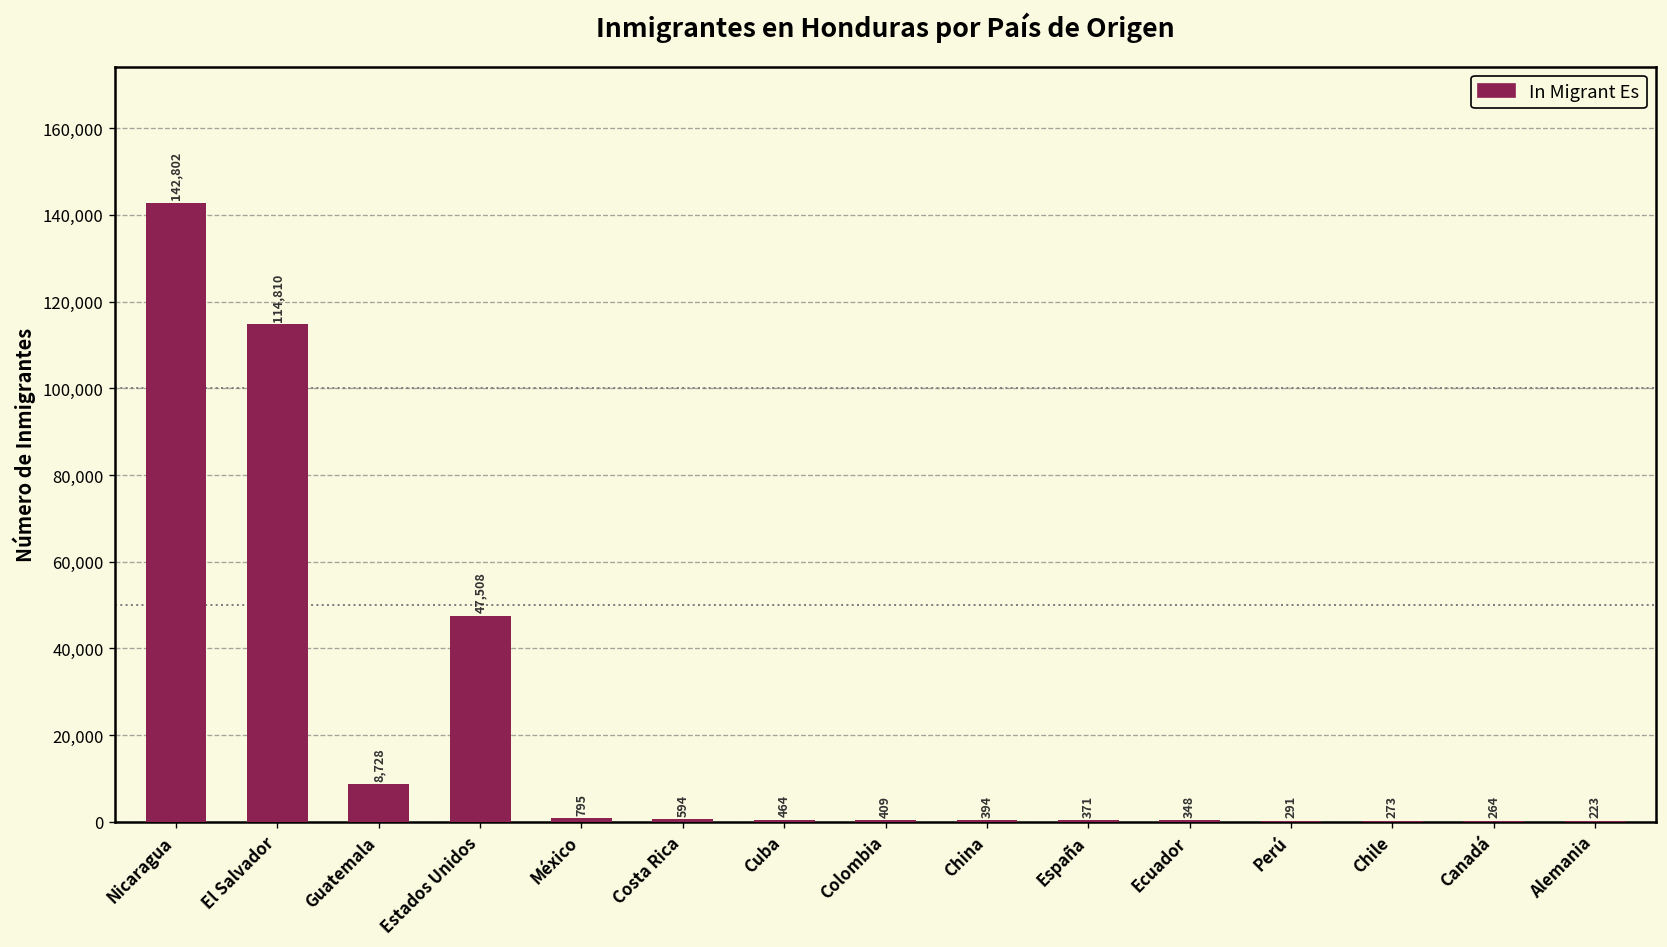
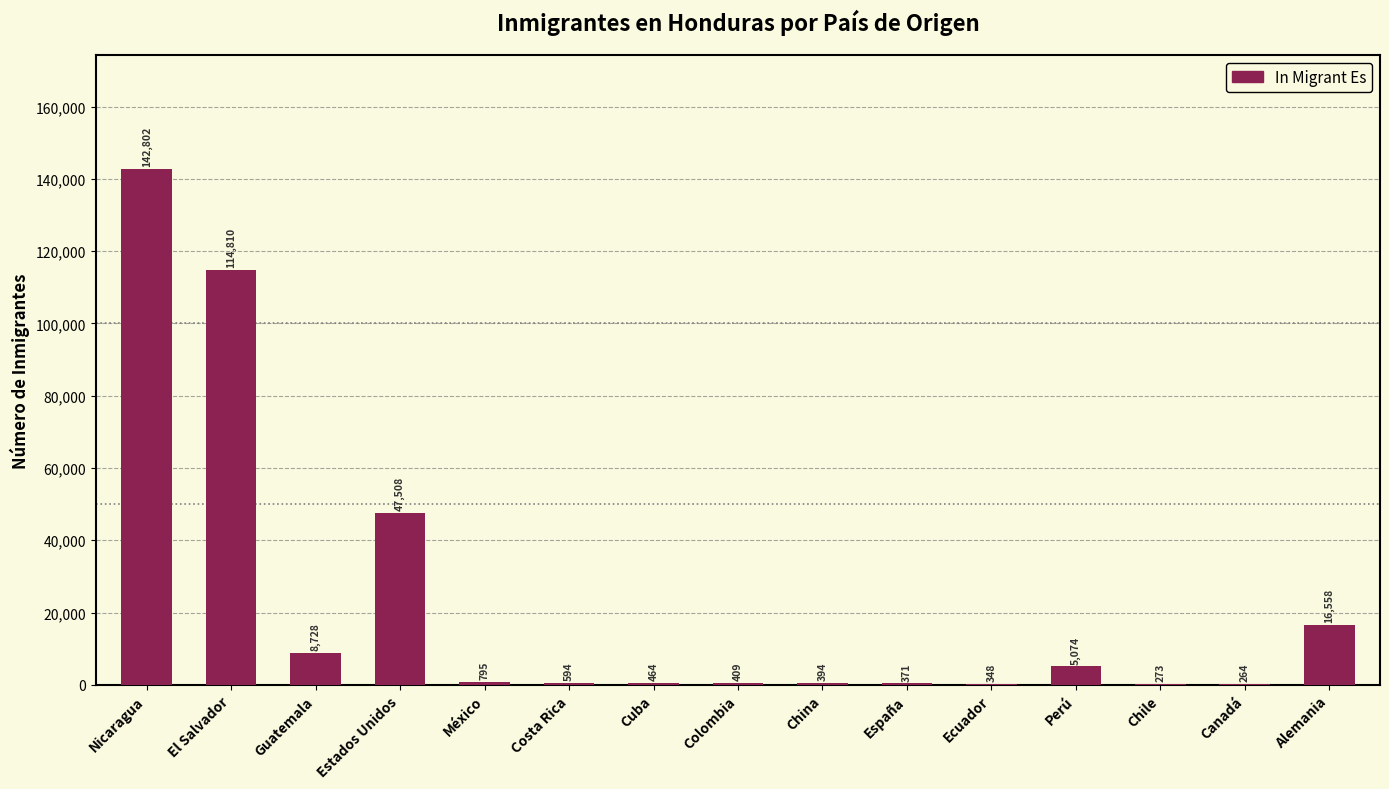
  {
    "Nicaragua": "142,802",
    "El Salvador": "114,810",
    "Guatemala": "8,728",
    "Estados Unidos": "47,508",
    "México": "795",
    "Costa Rica": "594",
    "Cuba": "464",
    "Colombia": "409",
    "China": "394",
    "España": "371",
    "Ecuador": "348",
-   "Perú": "291",
+   "Perú": "5,074",
    "Chile": "273",
    "Canadá": "264",
-   "Alemania": "223"
+   "Alemania": "16,558"
  }
